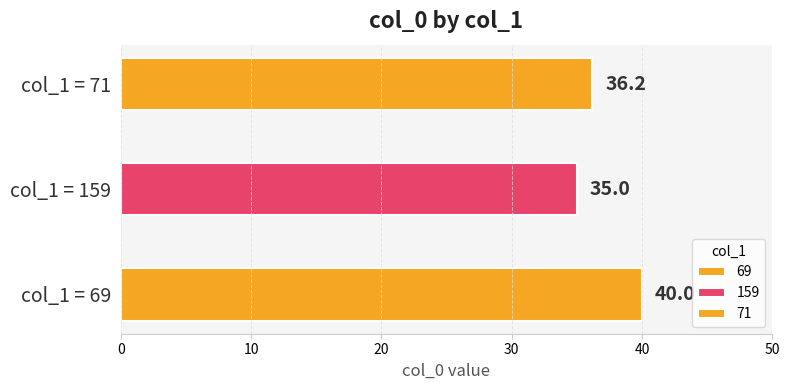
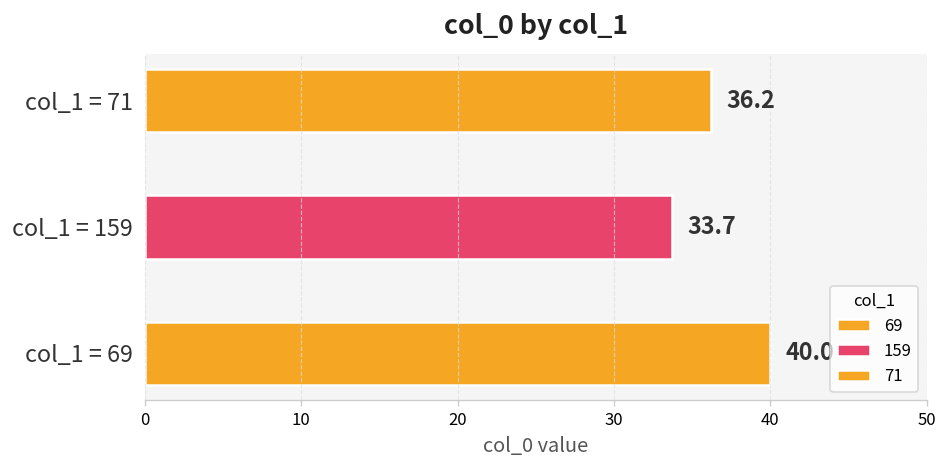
  {
    "col_1 = 71": 36.2,
-   "col_1 = 159": 35.0
+   "col_1 = 159": 33.7
  }
